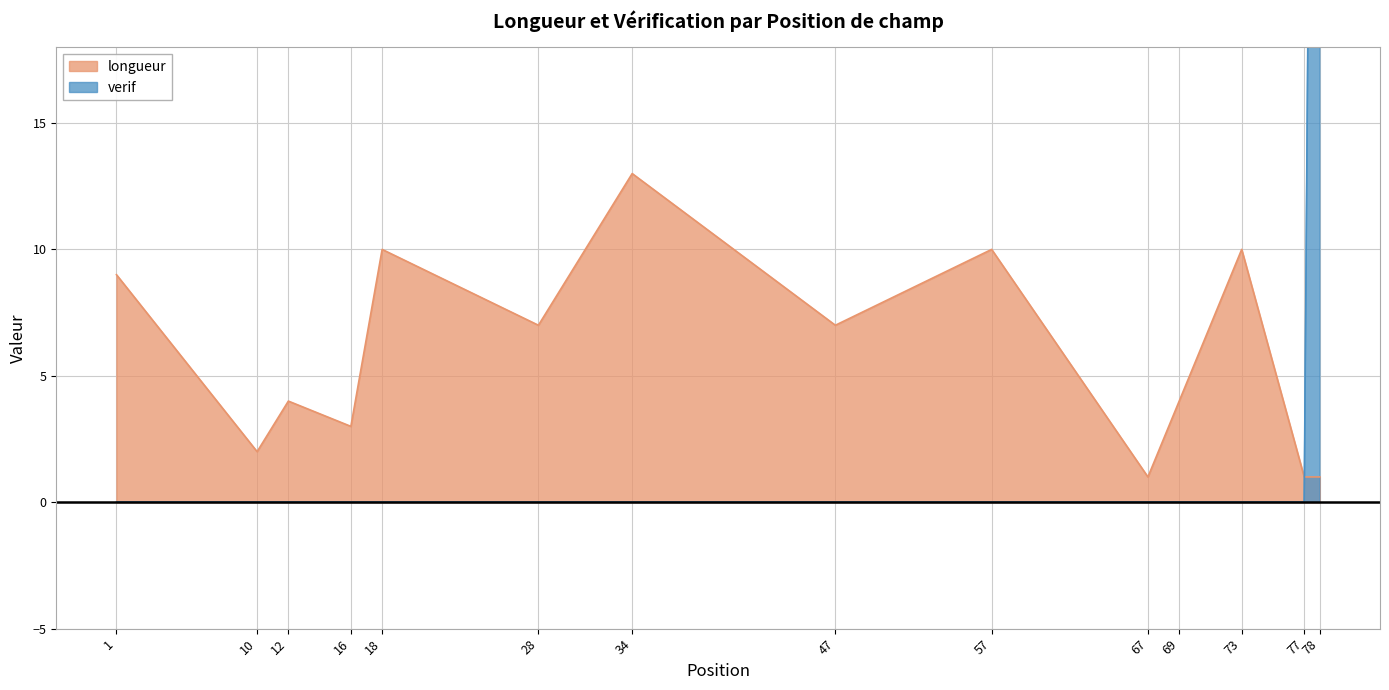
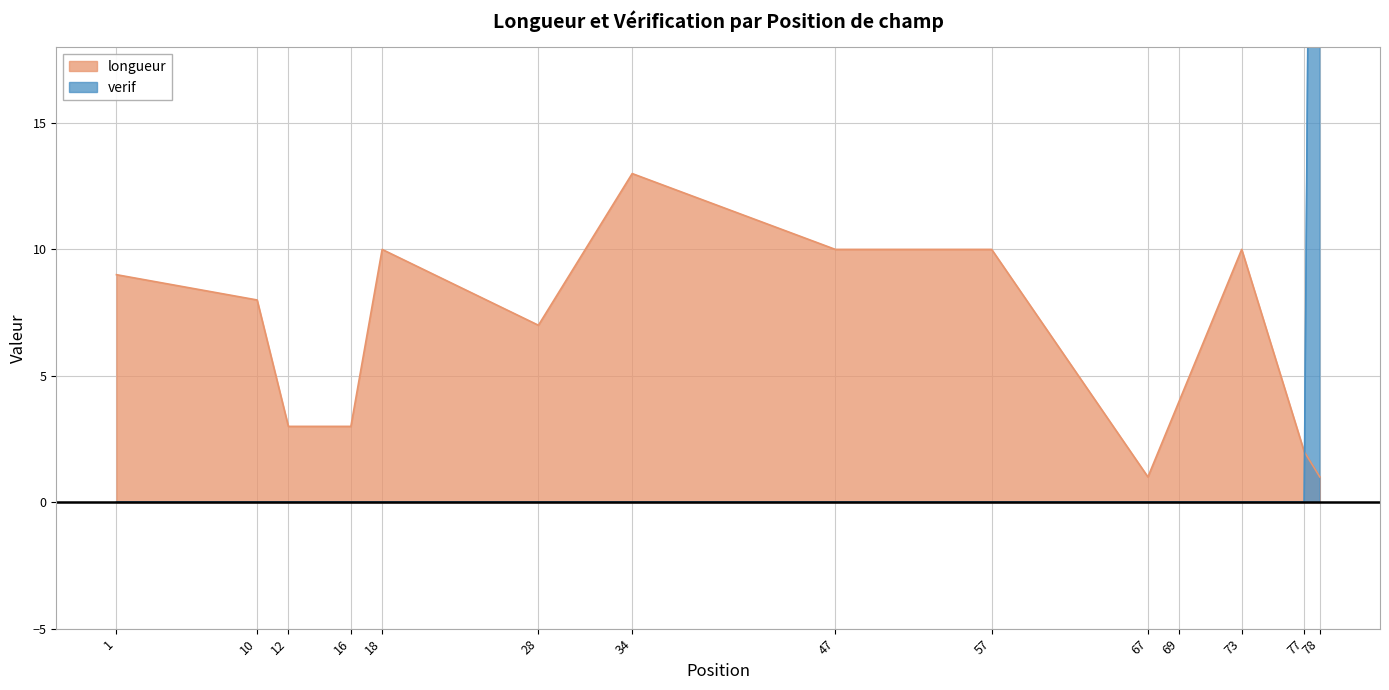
  {
    "longueur": {
      "1": 9,
-     "10": 2,
-     "12": 4,
+     "10": 8,
+     "12": 3,
      "16": 3,
      "18": 10,
      "28": 7,
      "34": 13,
-     "47": 7,
+     "47": 10,
      "57": 10,
      "67": 1,
      "69": 4,
      "73": 10,
-     "77": 1,
+     "77": 2,
      "78": 1
    },
    "verif": {
      "1": 0,
      "10": 0,
      "12": 0,
      "16": 0,
      "18": 0,
      "28": 0,
      "34": 0,
      "47": 0,
      "57": 0,
      "67": 0,
      "69": 0,
      "73": 0,
      "77": 0
    }
  }
